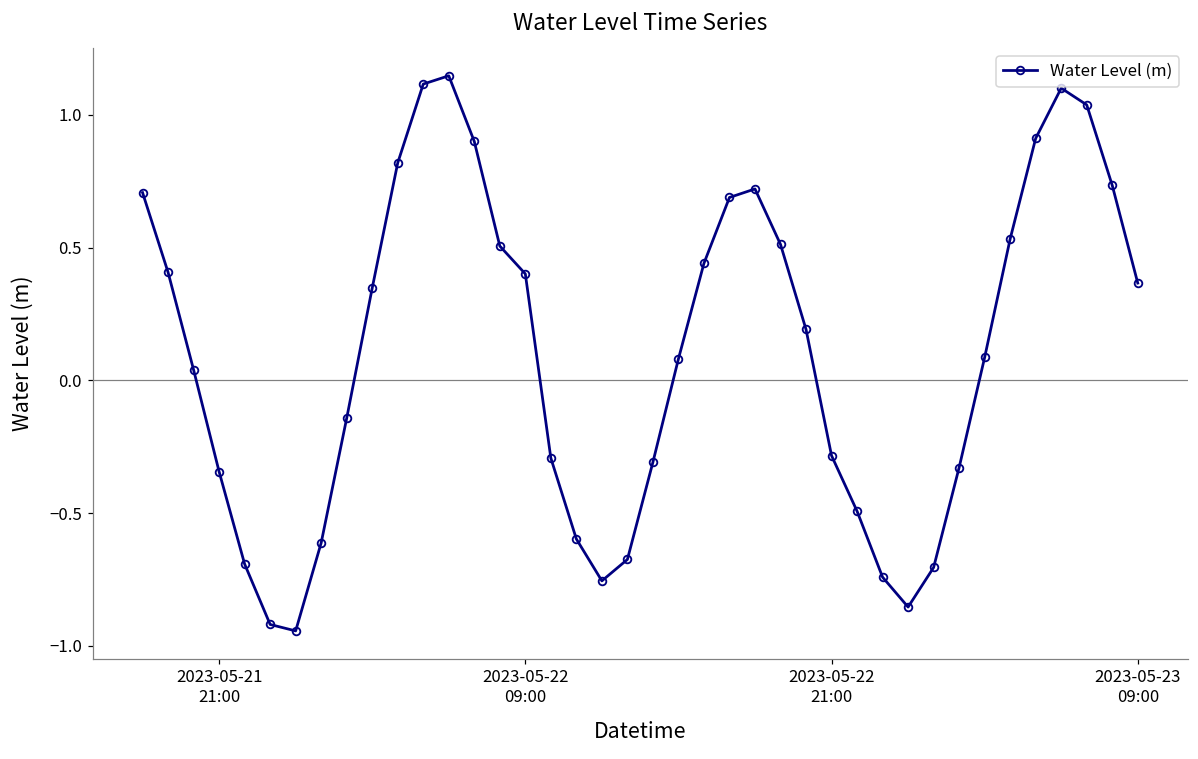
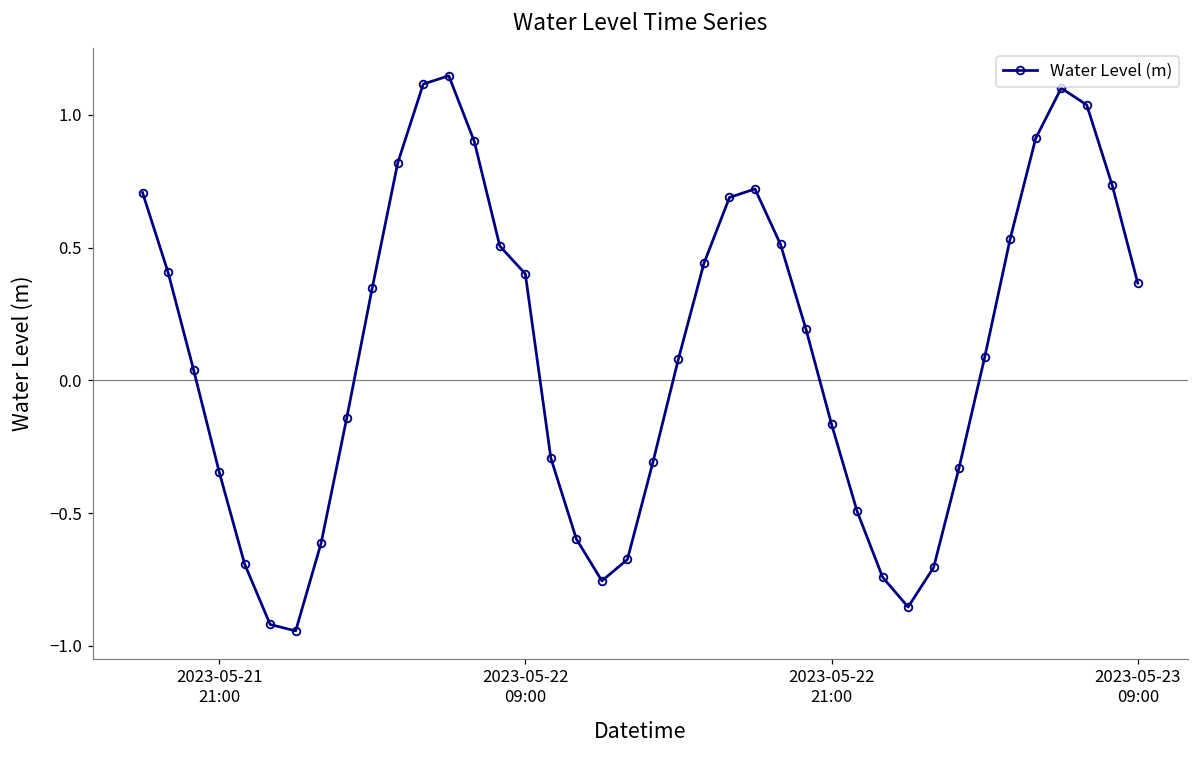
  {
    "2023-05-21 21:00": -0.34,
    "2023-05-22 09:00": 0.40,
-   "2023-05-22 21:00": -0.28,
+   "2023-05-22 21:00": -0.17,
    "2023-05-23 09:00": 0.37
  }
